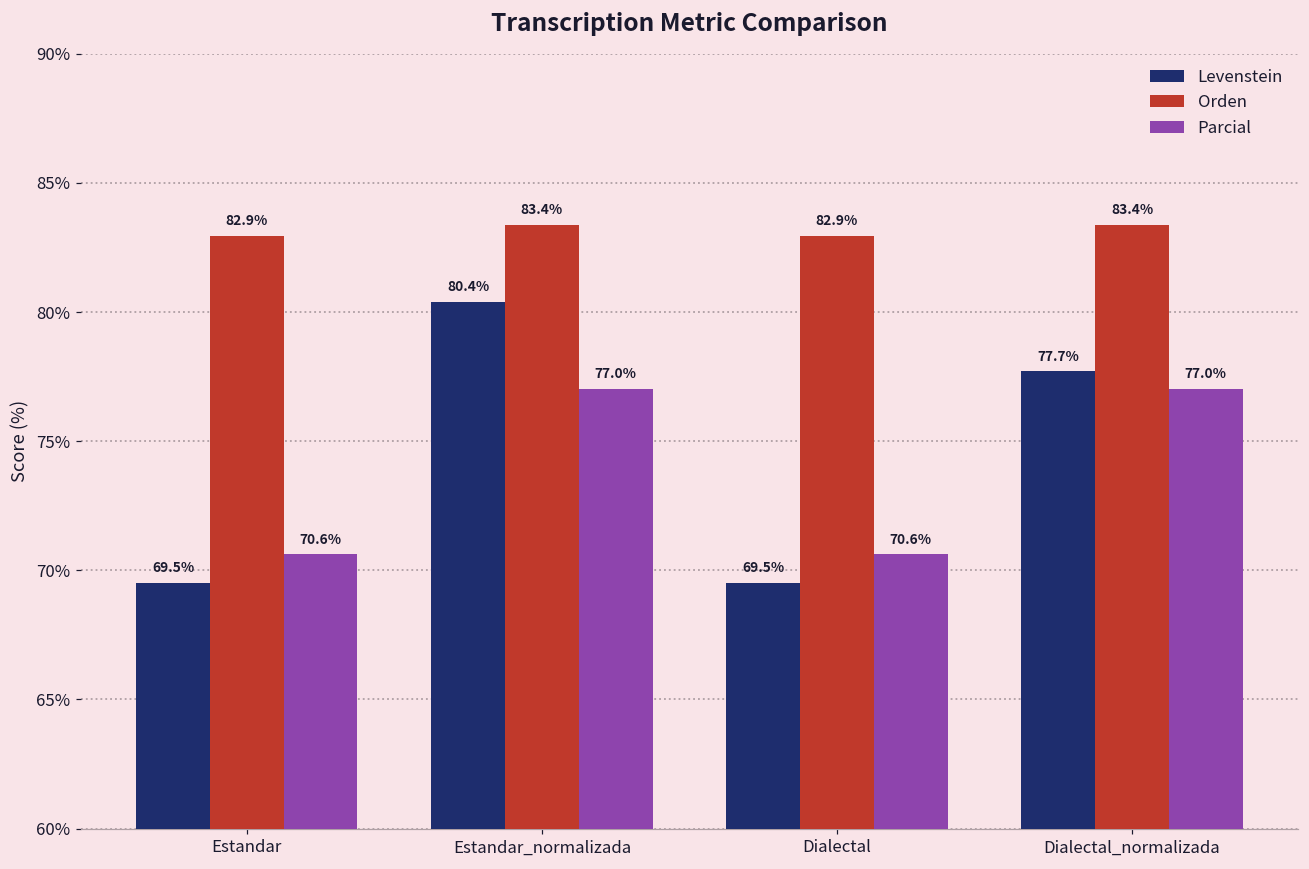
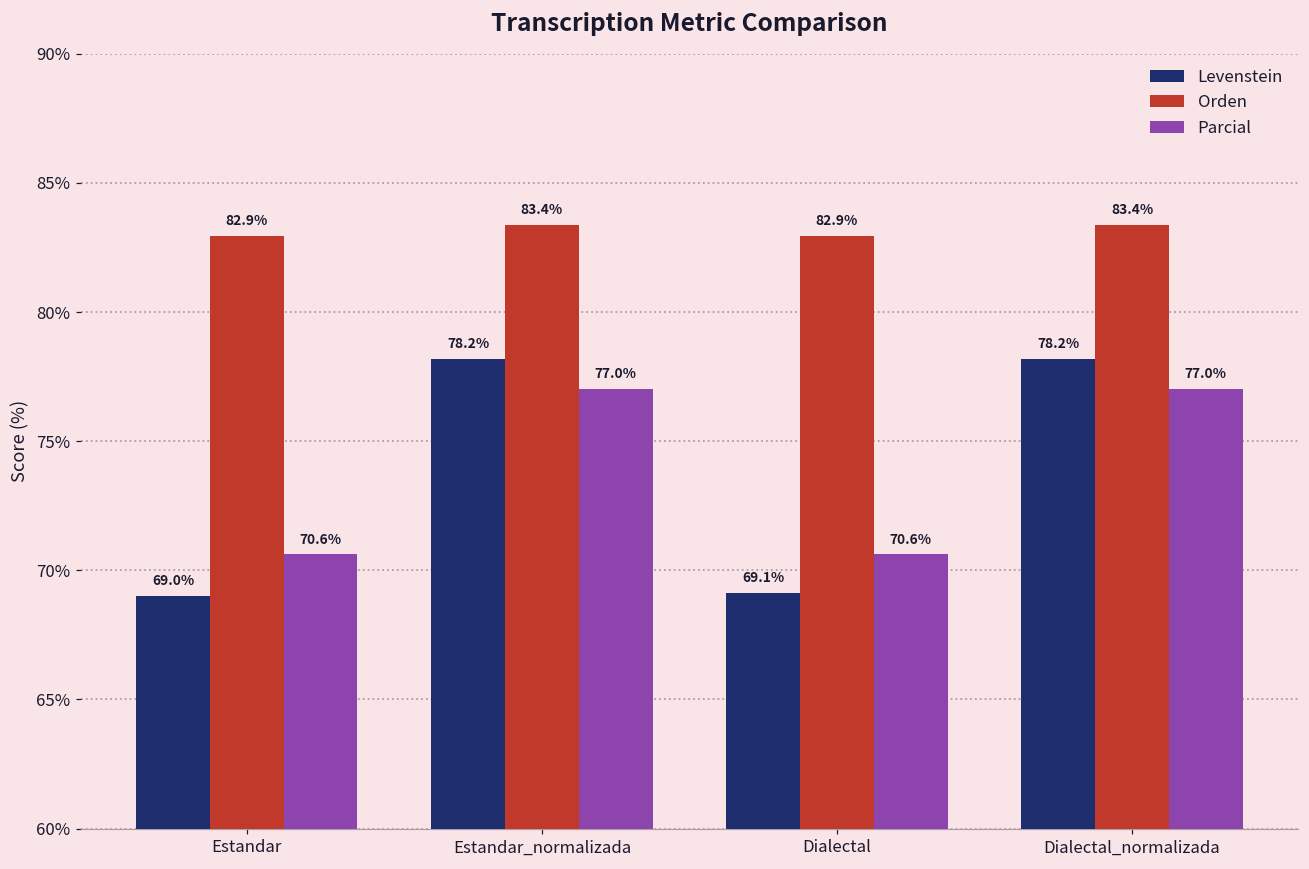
  {
    "Levenstein": {
-     "Estandar": "69.5%",
-     "Estandar_normalizada": "80.4%",
-     "Dialectal": "69.5%",
-     "Dialectal_normalizada": "77.7%"
+     "Estandar": "69.0%",
+     "Estandar_normalizada": "78.2%",
+     "Dialectal": "69.1%",
+     "Dialectal_normalizada": "78.2%"
    },
    "Orden": {
      "Estandar": "82.9%",
      "Estandar_normalizada": "83.4%",
      "Dialectal": "82.9%",
      "Dialectal_normalizada": "83.4%"
    },
    "Parcial": {
      "Estandar": "70.6%",
      "Estandar_normalizada": "77.0%",
      "Dialectal": "70.6%",
      "Dialectal_normalizada": "77.0%"
    }
  }
